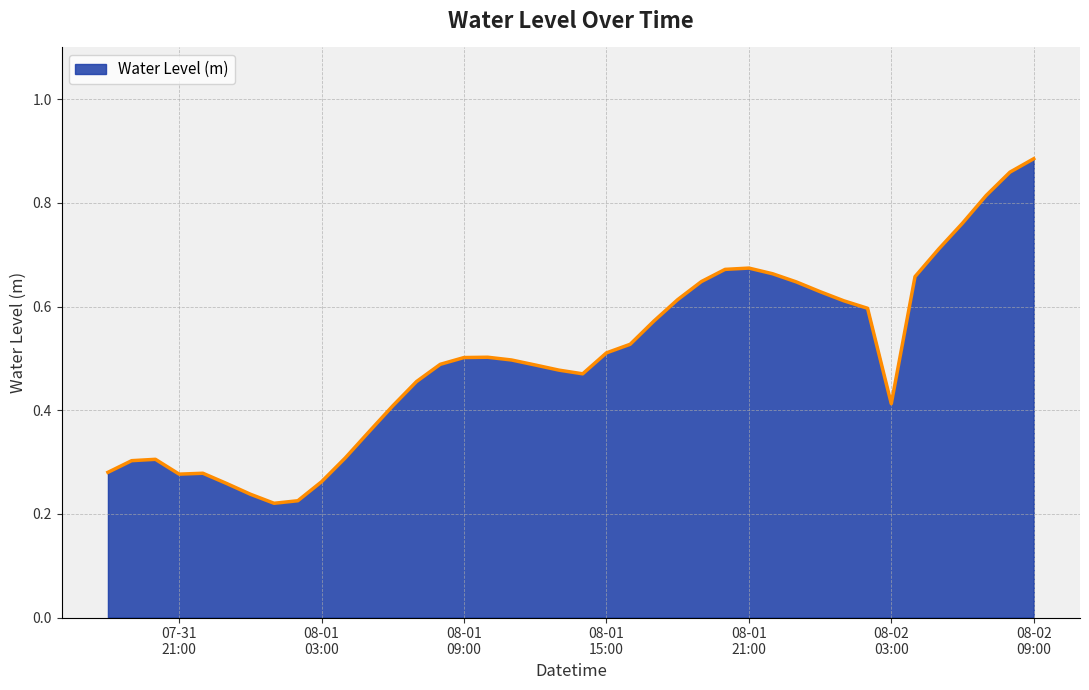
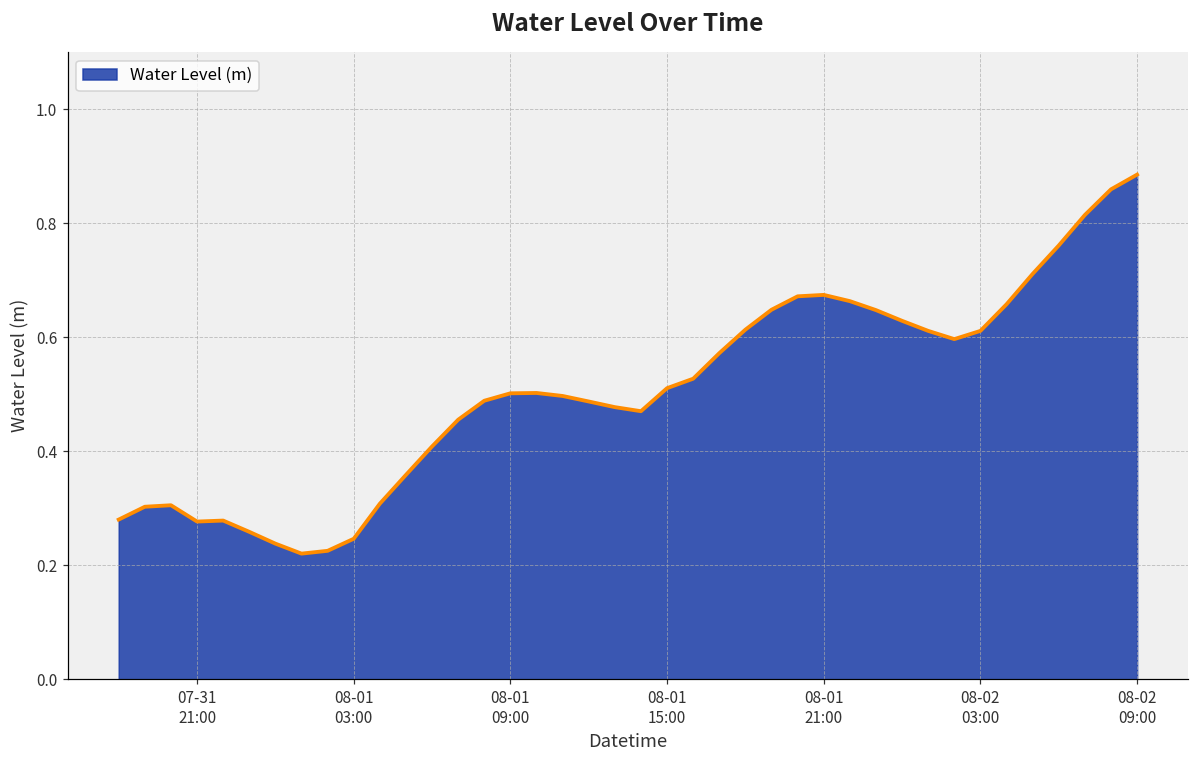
  {
    "07-31 21:00": 0.28,
-   "08-01 03:00": 0.26,
+   "08-01 03:00": 0.25,
    "08-01 09:00": 0.50,
    "08-01 15:00": 0.51,
    "08-01 21:00": 0.67,
-   "08-02 03:00": 0.41,
+   "08-02 03:00": 0.61,
    "08-02 09:00": 0.89
  }
